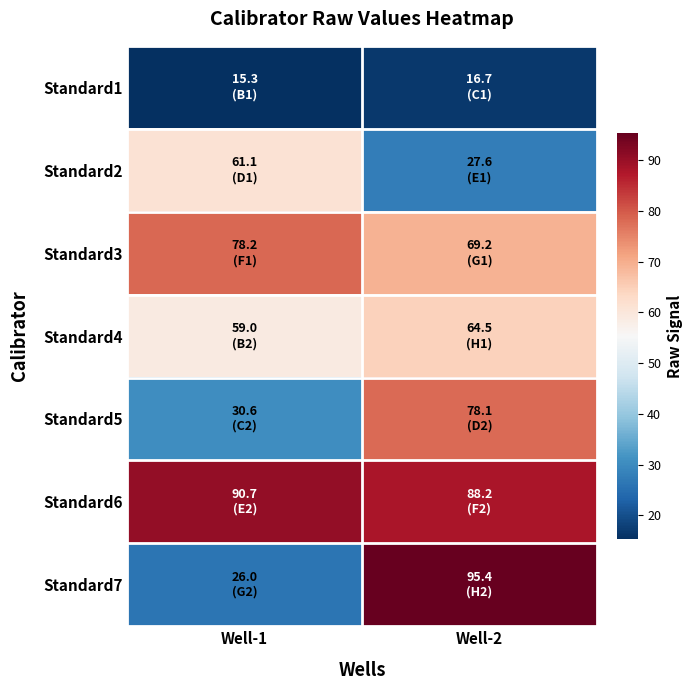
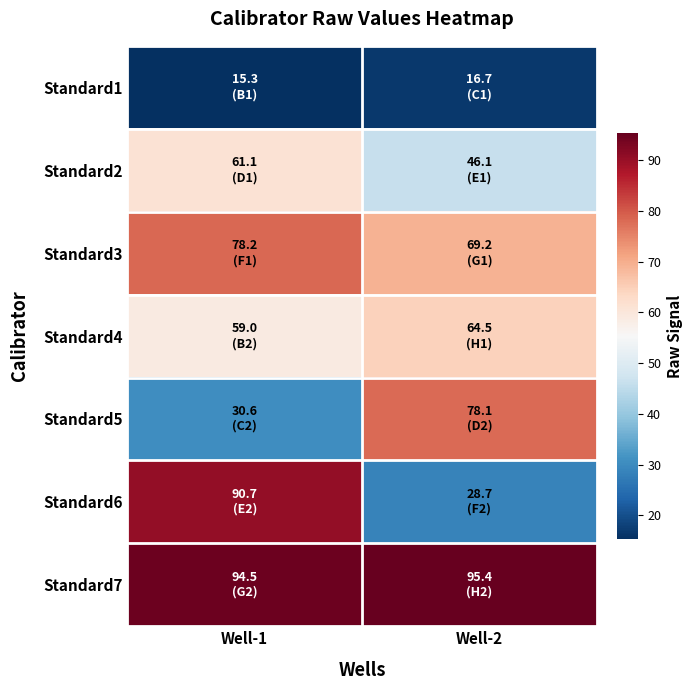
  {
    "Standard1": {
      "Well-1": 15.3,
      "Well-2": 16.7
    },
    "Standard2": {
      "Well-1": 61.1,
-     "Well-2": 27.6
+     "Well-2": 46.1
    },
    "Standard3": {
      "Well-1": 78.2,
      "Well-2": 69.2
    },
    "Standard4": {
      "Well-1": 59.0,
      "Well-2": 64.5
    },
    "Standard5": {
      "Well-1": 30.6,
      "Well-2": 78.1
    },
    "Standard6": {
      "Well-1": 90.7,
-     "Well-2": 88.2
+     "Well-2": 28.7
    },
    "Standard7": {
-     "Well-1": 26.0,
+     "Well-1": 94.5,
      "Well-2": 95.4
    }
  }
